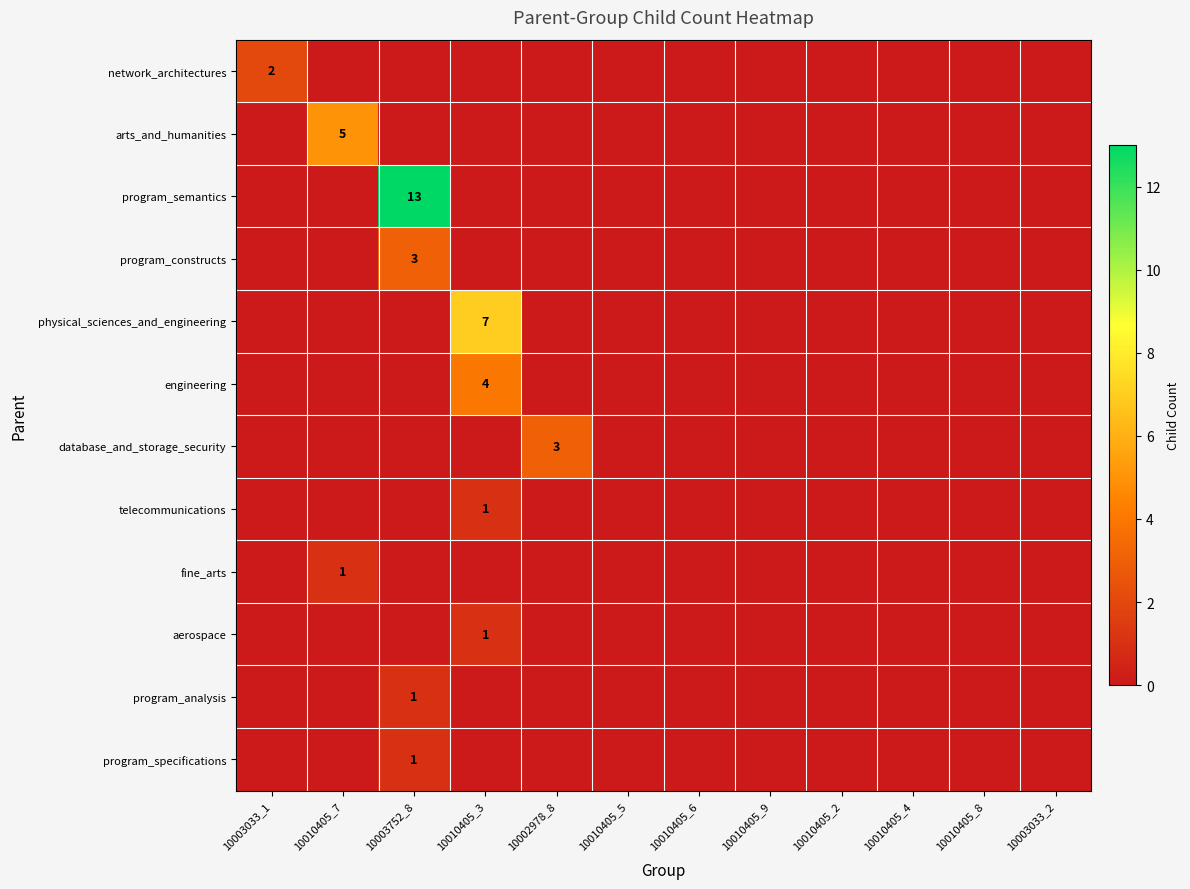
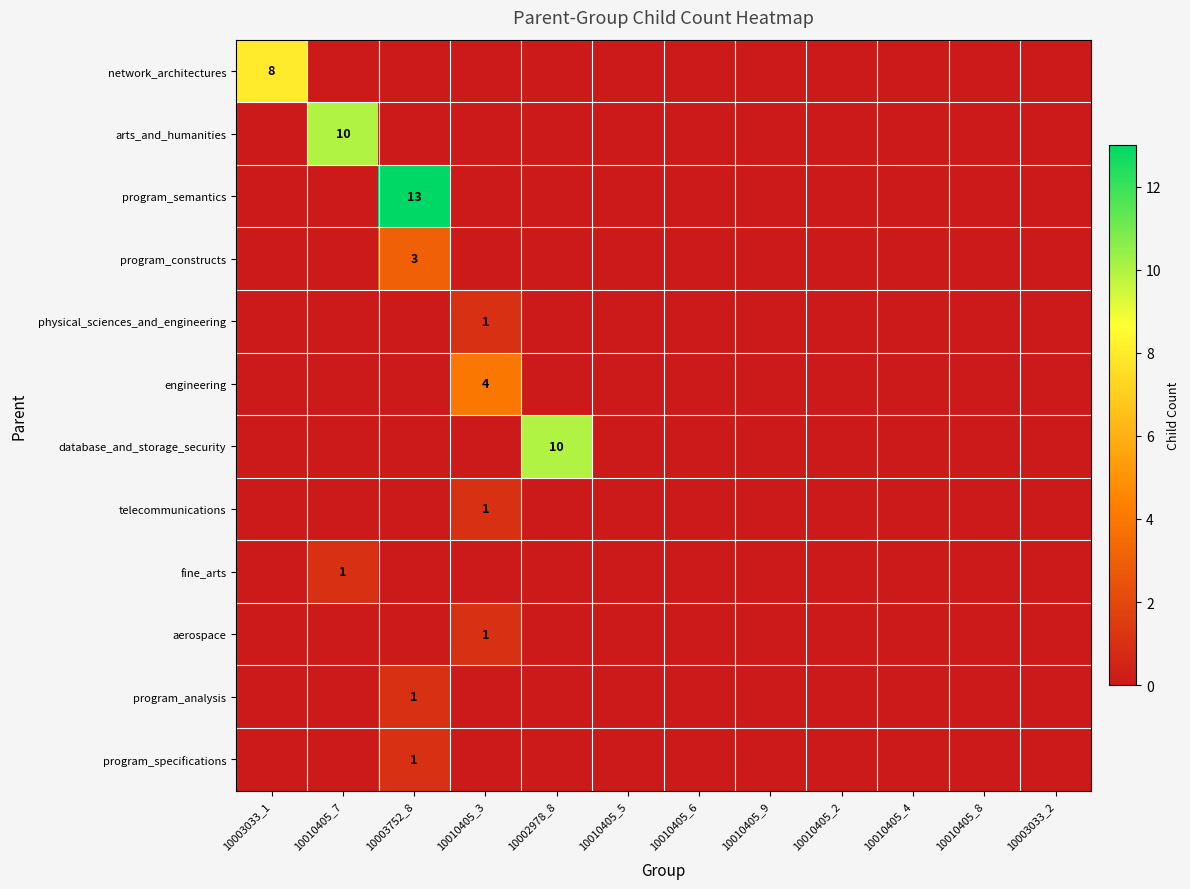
  {
    "network_architectures": {
-     "10003033_1": 2
+     "10003033_1": 8
    },
    "arts_and_humanities": {
-     "10010405_7": 5
+     "10010405_7": 10
    },
    "program_semantics": {
      "10003752_8": 13
    },
    "program_constructs": {
      "10003752_8": 3
    },
    "physical_sciences_and_engineering": {
-     "10010405_3": 7
+     "10010405_3": 1
    },
    "engineering": {
      "10010405_3": 4
    },
    "database_and_storage_security": {
-     "10002978_8": 3
+     "10002978_8": 10
    },
    "telecommunications": {
      "10010405_3": 1
    },
    "fine_arts": {
      "10010405_7": 1
    },
    "aerospace": {
      "10010405_3": 1
    },
    "program_analysis": {
      "10003752_8": 1
    },
    "program_specifications": {
      "10003752_8": 1
    }
  }
